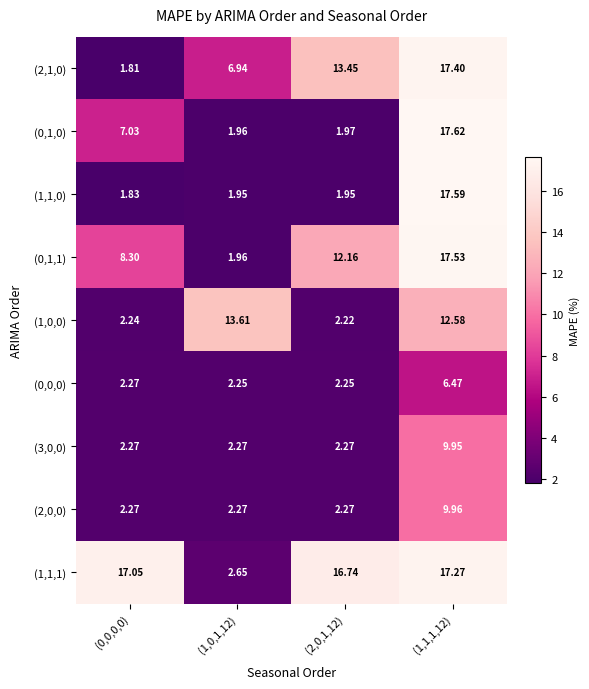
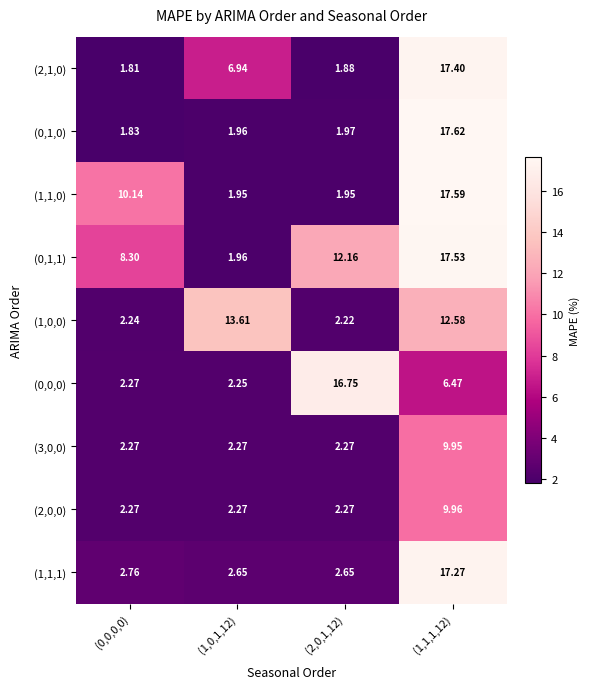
  {
    "(2,1,0)": {
      "(0,0,0,0)": 1.81,
      "(1,0,1,12)": 6.94,
-     "(2,0,1,12)": 13.45,
+     "(2,0,1,12)": 1.88,
      "(1,1,1,12)": 17.40
    },
    "(0,1,0)": {
-     "(0,0,0,0)": 7.03,
+     "(0,0,0,0)": 1.83,
      "(1,0,1,12)": 1.96,
      "(2,0,1,12)": 1.97,
      "(1,1,1,12)": 17.62
    },
    "(1,1,0)": {
-     "(0,0,0,0)": 1.83,
+     "(0,0,0,0)": 10.14,
      "(1,0,1,12)": 1.95,
      "(2,0,1,12)": 1.95,
      "(1,1,1,12)": 17.59
    },
    "(0,1,1)": {
      "(0,0,0,0)": 8.30,
      "(1,0,1,12)": 1.96,
      "(2,0,1,12)": 12.16,
      "(1,1,1,12)": 17.53
    },
    "(1,0,0)": {
      "(0,0,0,0)": 2.24,
      "(1,0,1,12)": 13.61,
      "(2,0,1,12)": 2.22,
      "(1,1,1,12)": 12.58
    },
    "(0,0,0)": {
      "(0,0,0,0)": 2.27,
      "(1,0,1,12)": 2.25,
-     "(2,0,1,12)": 2.25,
+     "(2,0,1,12)": 16.75,
      "(1,1,1,12)": 6.47
    },
    "(3,0,0)": {
      "(0,0,0,0)": 2.27,
      "(1,0,1,12)": 2.27,
      "(2,0,1,12)": 2.27,
      "(1,1,1,12)": 9.95
    },
    "(2,0,0)": {
      "(0,0,0,0)": 2.27,
      "(1,0,1,12)": 2.27,
      "(2,0,1,12)": 2.27,
      "(1,1,1,12)": 9.96
    },
    "(1,1,1)": {
-     "(0,0,0,0)": 17.05,
+     "(0,0,0,0)": 2.76,
      "(1,0,1,12)": 2.65,
-     "(2,0,1,12)": 16.74,
+     "(2,0,1,12)": 2.65,
      "(1,1,1,12)": 17.27
    }
  }
